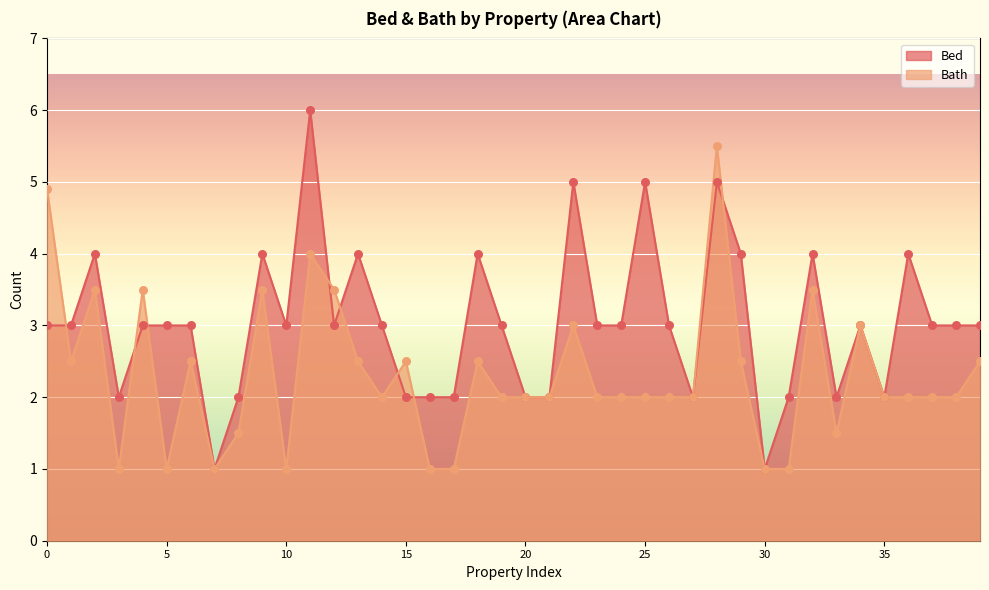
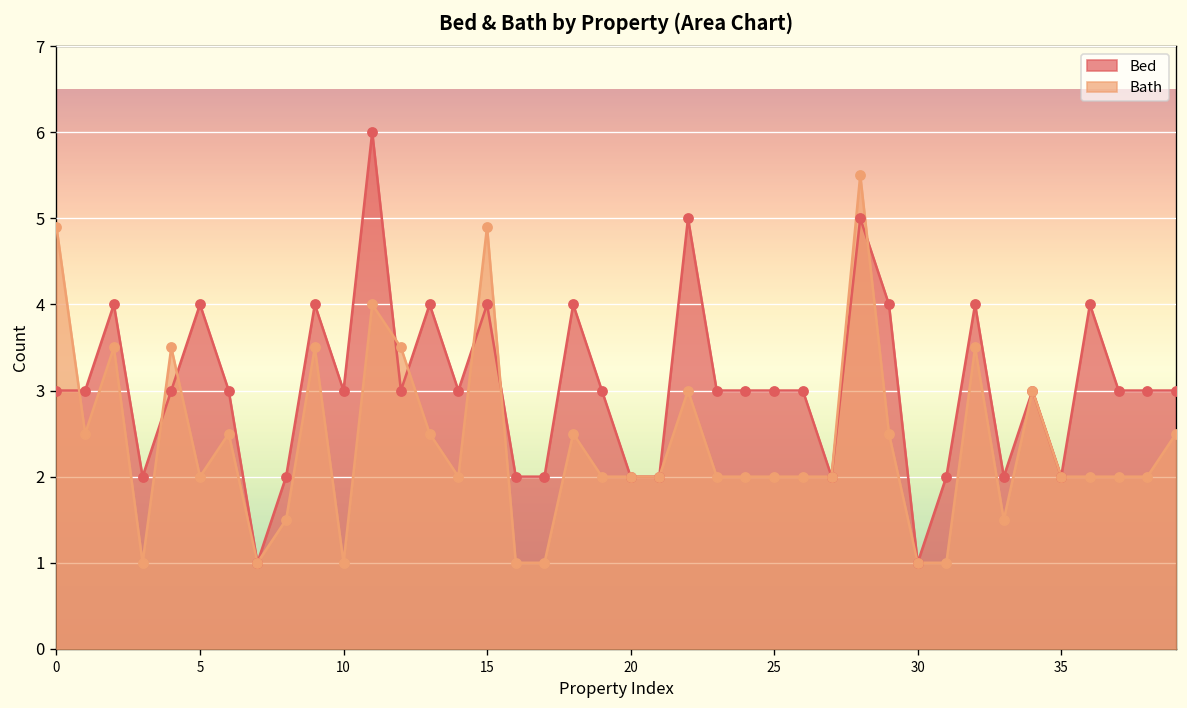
  {
    "Bed": {
      "0": 3,
-     "5": 3,
+     "5": 4,
      "10": 3,
-     "15": 2,
-     "25": 5
+     "15": 4,
+     "25": 3
    },
    "Bath": {
      "0": 4.9,
-     "5": 1,
+     "5": 2,
      "10": 1.0,
-     "15": 2.5,
+     "15": 4.9,
      "25": 2.0
    }
  }
